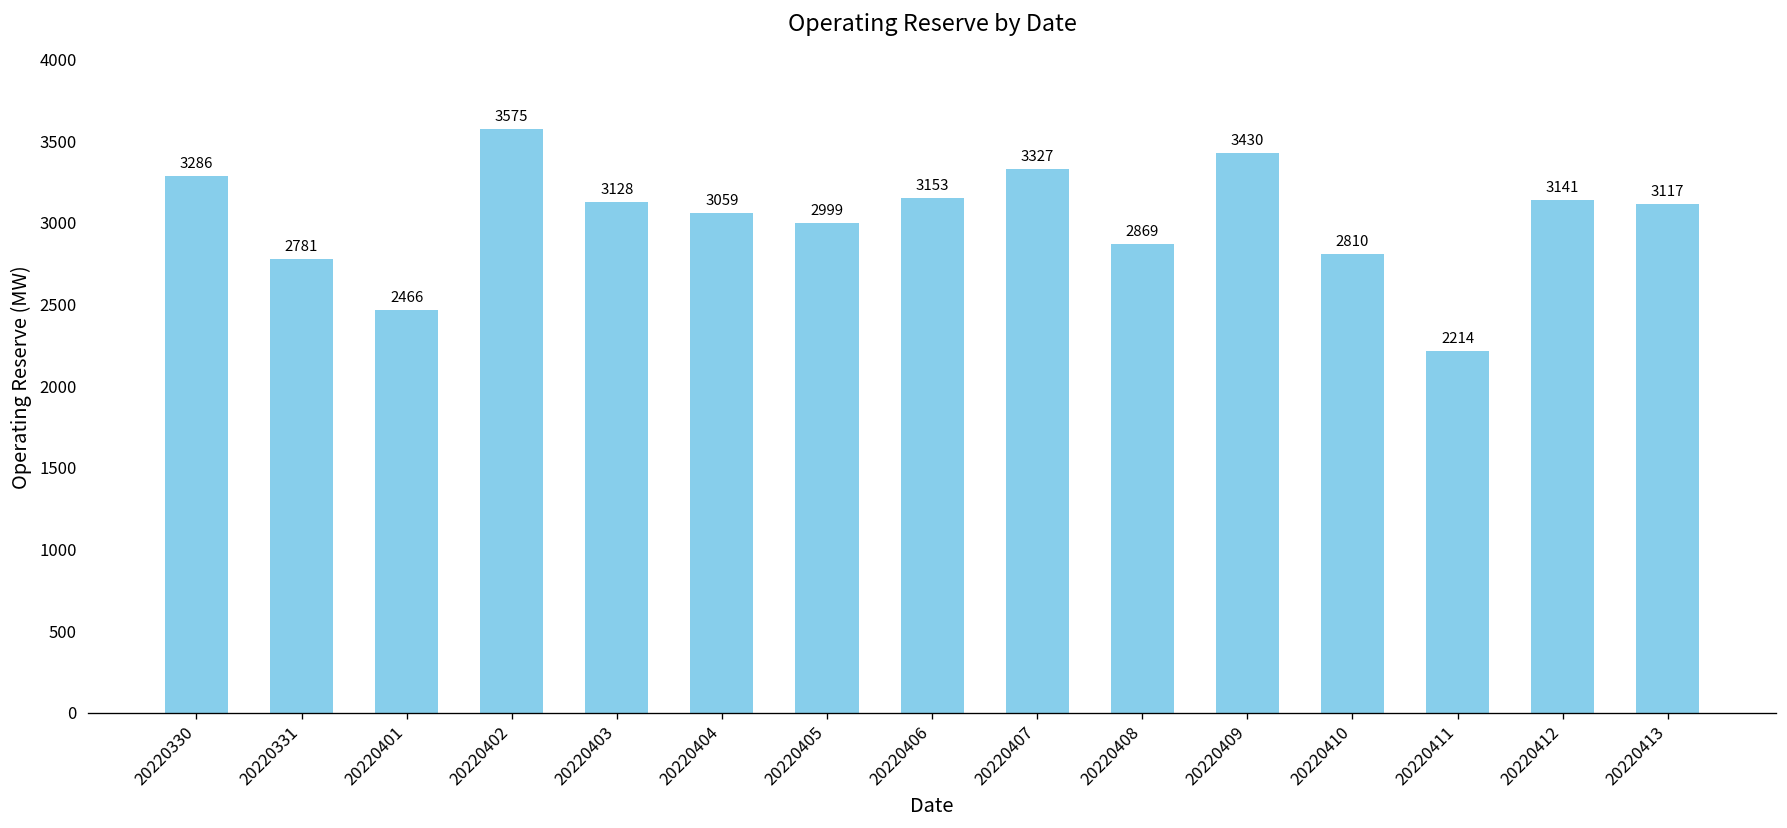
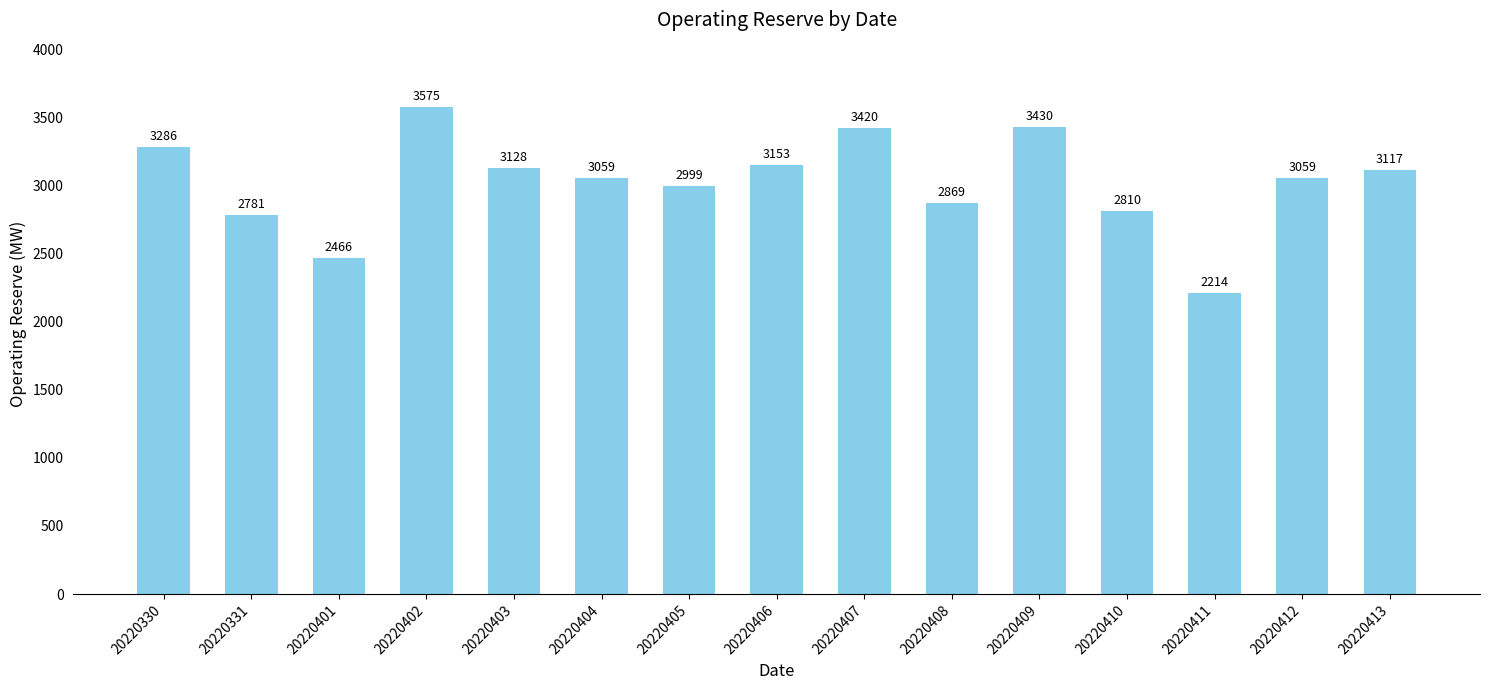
  {
    "20220330": 3286,
    "20220331": 2781,
    "20220401": 2466,
    "20220402": 3575,
    "20220403": 3128,
    "20220404": 3059,
    "20220405": 2999,
    "20220406": 3153,
-   "20220407": 3327,
+   "20220407": 3420,
    "20220408": 2869,
    "20220409": 3430,
    "20220410": 2810,
    "20220411": 2214,
-   "20220412": 3141,
+   "20220412": 3059,
    "20220413": 3117
  }
